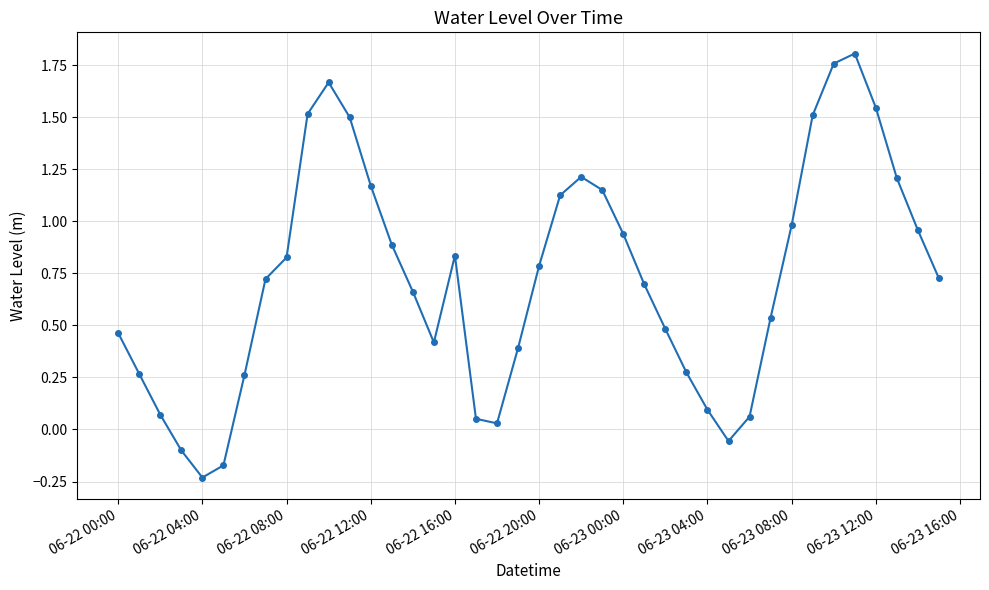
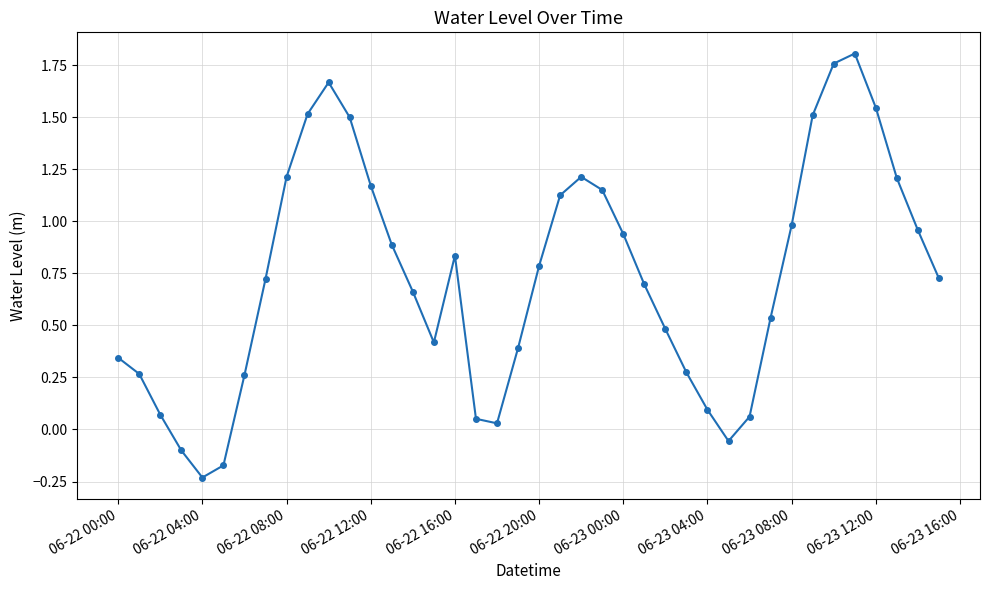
  {
-   "06-22 00:00": 0.46,
+   "06-22 00:00": 0.34,
    "06-22 04:00": -0.23,
-   "06-22 08:00": 0.83,
+   "06-22 08:00": 1.21,
    "06-22 12:00": 1.17,
    "06-22 16:00": 0.84,
    "06-22 20:00": 0.79,
    "06-23 00:00": 0.94,
    "06-23 04:00": 0.09,
    "06-23 08:00": 0.98,
    "06-23 12:00": 1.55
  }
